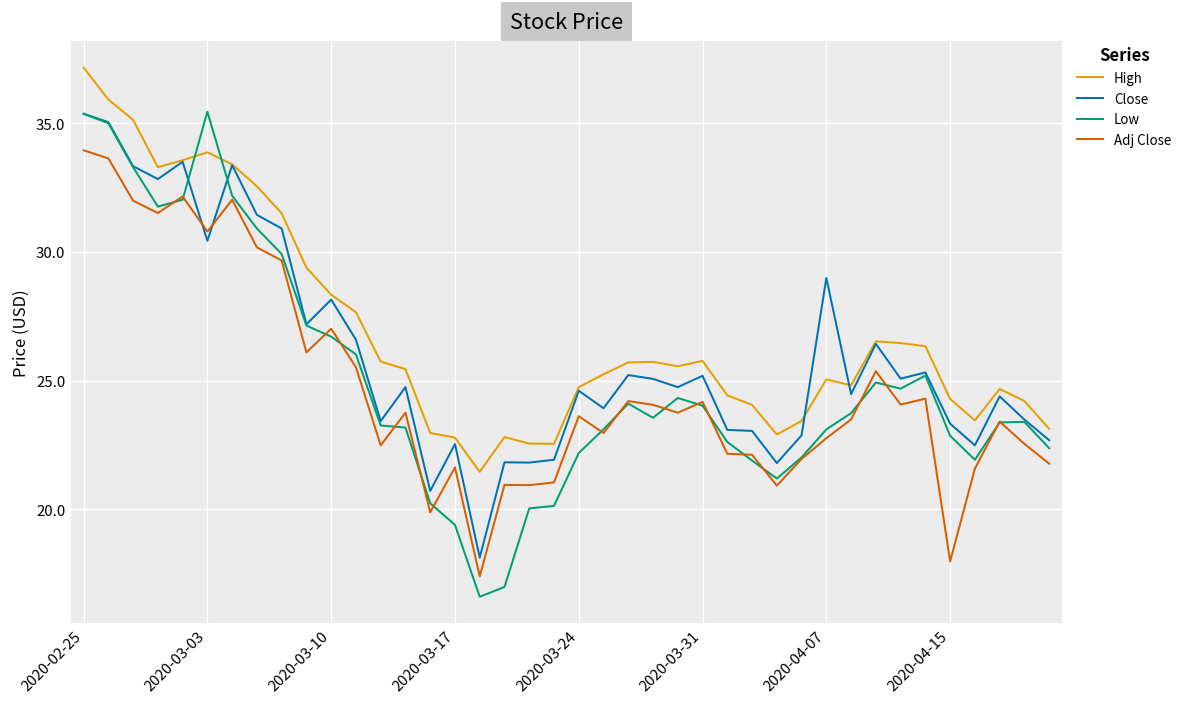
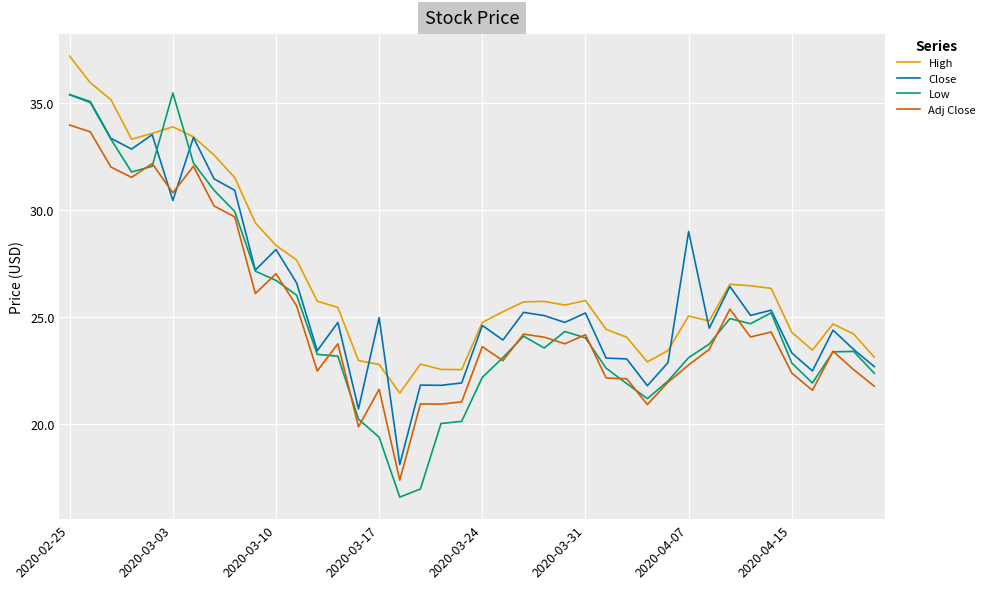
  {
    "High": {
      "2020-02-25": 37.2,
      "2020-03-03": 33.9,
      "2020-03-10": 28.3,
      "2020-03-17": 22.8,
      "2020-03-24": 24.8,
      "2020-03-31": 25.8,
      "2020-04-07": 25.0,
      "2020-04-15": 24.3
    },
    "Close": {
      "2020-03-03": 30.4,
      "2020-03-10": 28.1,
-     "2020-03-17": 22.5,
+     "2020-03-17": 25.0,
      "2020-03-24": 24.6,
      "2020-03-31": 25.2,
      "2020-04-07": 29.0,
      "2020-04-15": 23.3
    },
    "Low": {
      "2020-03-03": 35.4,
      "2020-03-10": 26.7,
      "2020-03-17": 19.4,
      "2020-03-24": 22.2,
      "2020-03-31": 24.0,
      "2020-04-07": 23.1,
      "2020-04-15": 22.9
    },
    "Adj Close": {
      "2020-02-25": 33.9,
      "2020-03-03": 30.8,
      "2020-03-10": 27.0,
      "2020-03-17": 21.6,
      "2020-03-24": 23.6,
      "2020-03-31": 24.2,
      "2020-04-07": 22.8,
-     "2020-04-15": 18.0
+     "2020-04-15": 22.4
    }
  }
